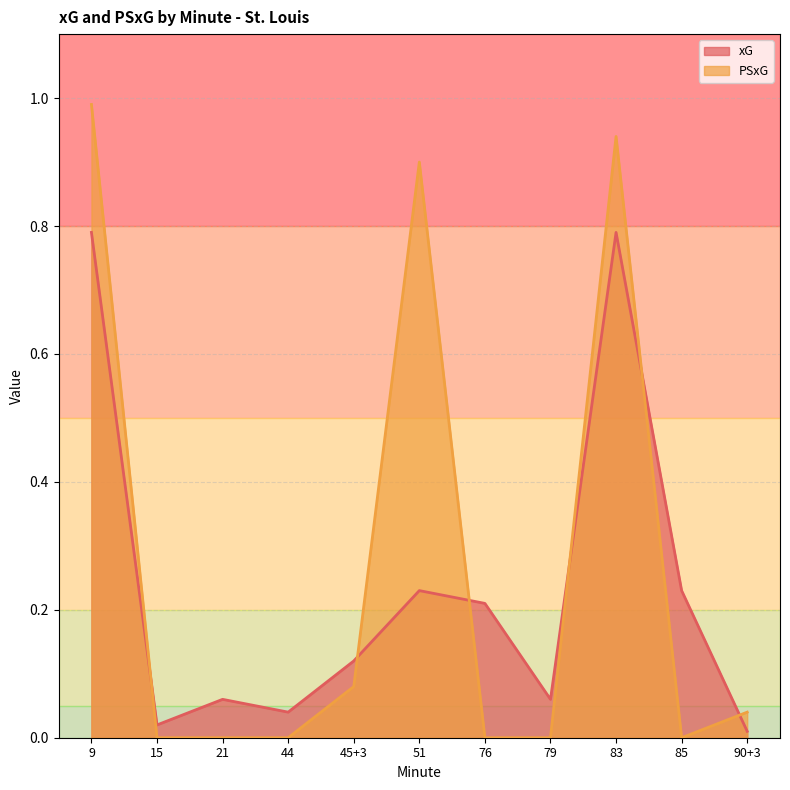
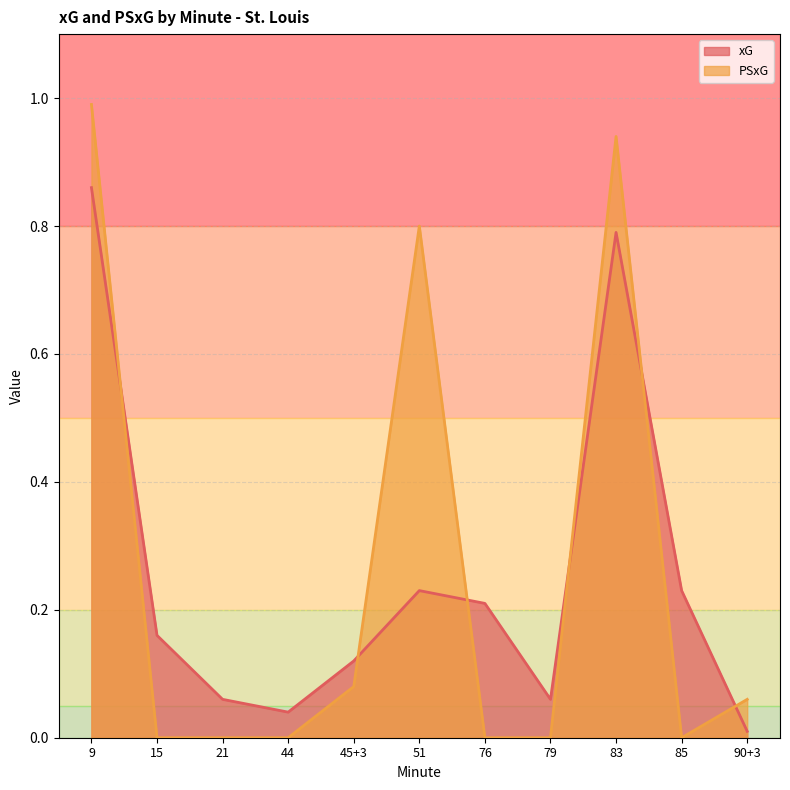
  {
    "xG": {
-     "9": 0.79,
-     "15": 0.02,
+     "9": 0.86,
+     "15": 0.16,
      "21": 0.06,
      "44": 0.04,
      "45+3": 0.12,
      "51": 0.23,
      "76": 0.21,
      "79": 0.06,
      "83": 0.79,
      "85": 0.23,
      "90+3": 0.01
    },
    "PSxG": {
      "9": 0.99,
      "15": 0.00,
      "21": 0.00,
      "44": 0.00,
      "45+3": 0.08,
-     "51": 0.9,
+     "51": 0.8,
      "76": 0.00,
      "79": 0.00,
      "83": 0.94,
      "85": 0.00,
-     "90+3": 0.04
+     "90+3": 0.06
    }
  }
